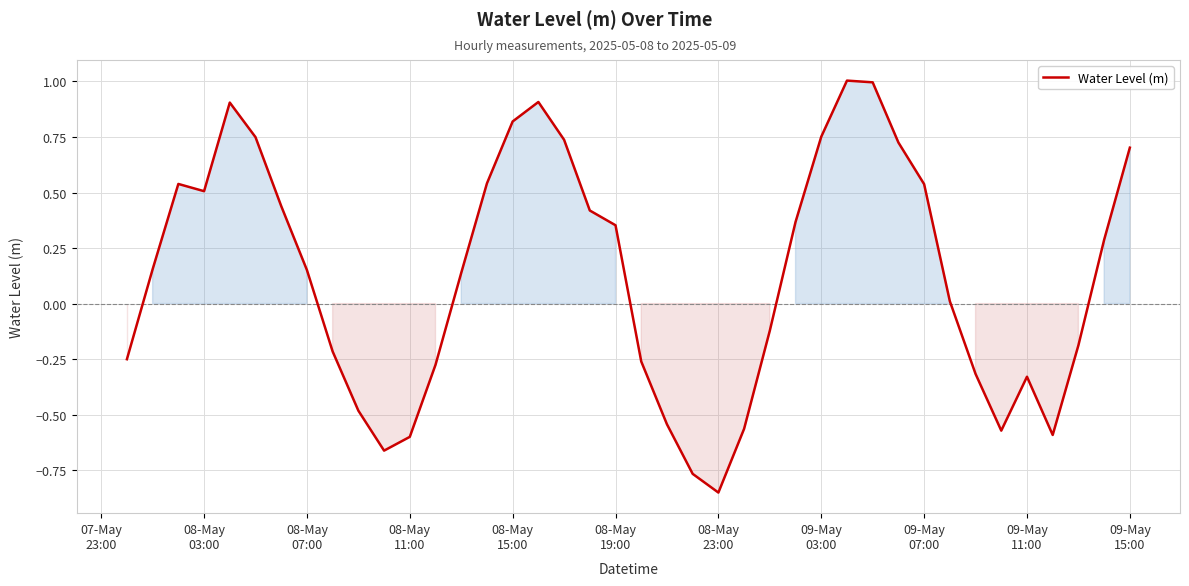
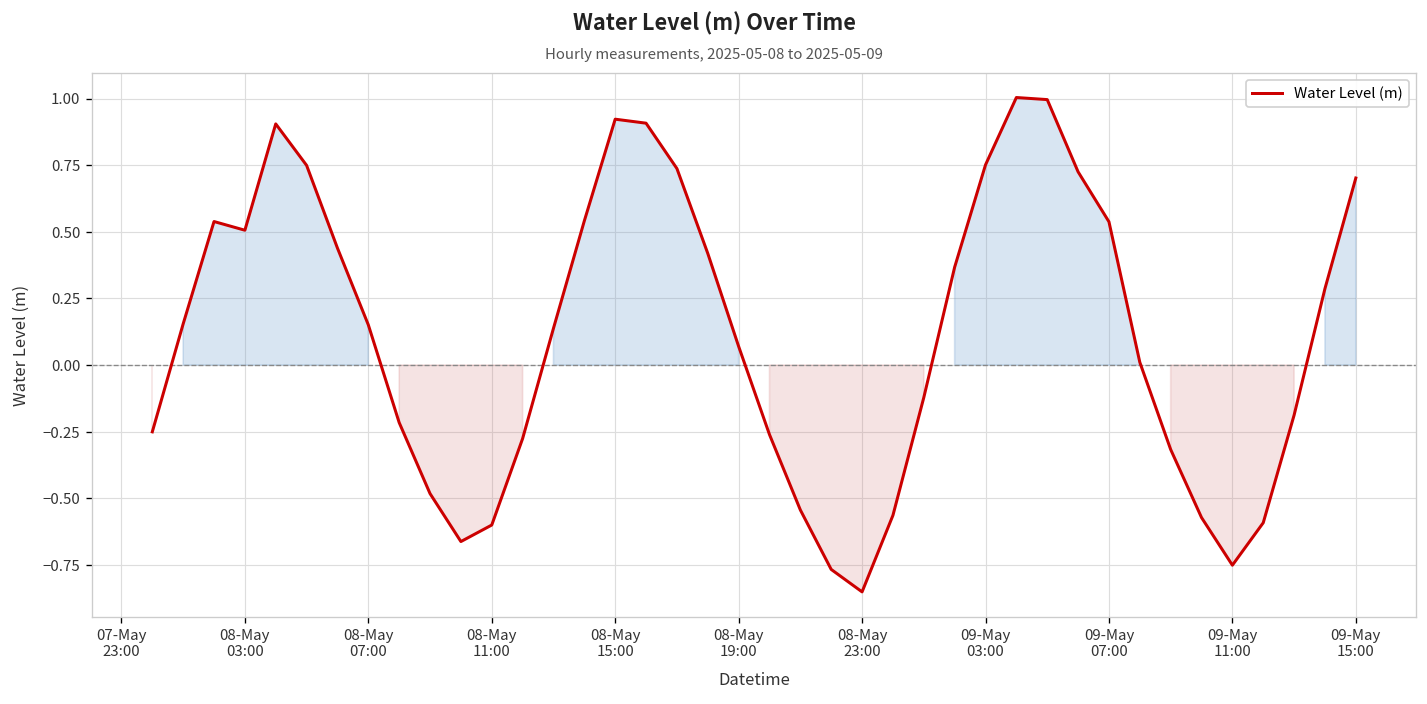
  {
    "08-May 03:00": 0.51,
    "08-May 07:00": 0.15,
    "08-May 11:00": -0.60,
-   "08-May 15:00": 0.82,
-   "08-May 19:00": 0.35,
+   "08-May 15:00": 0.92,
+   "08-May 19:00": 0.07,
    "08-May 23:00": -0.85,
    "09-May 03:00": 0.75,
    "09-May 07:00": 0.54,
-   "09-May 11:00": -0.33,
+   "09-May 11:00": -0.75,
    "09-May 15:00": 0.70
  }
